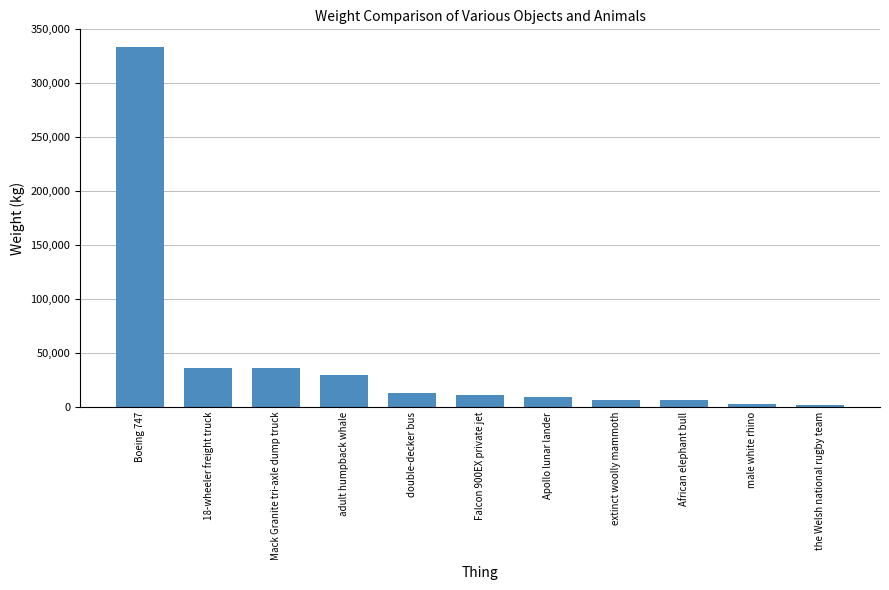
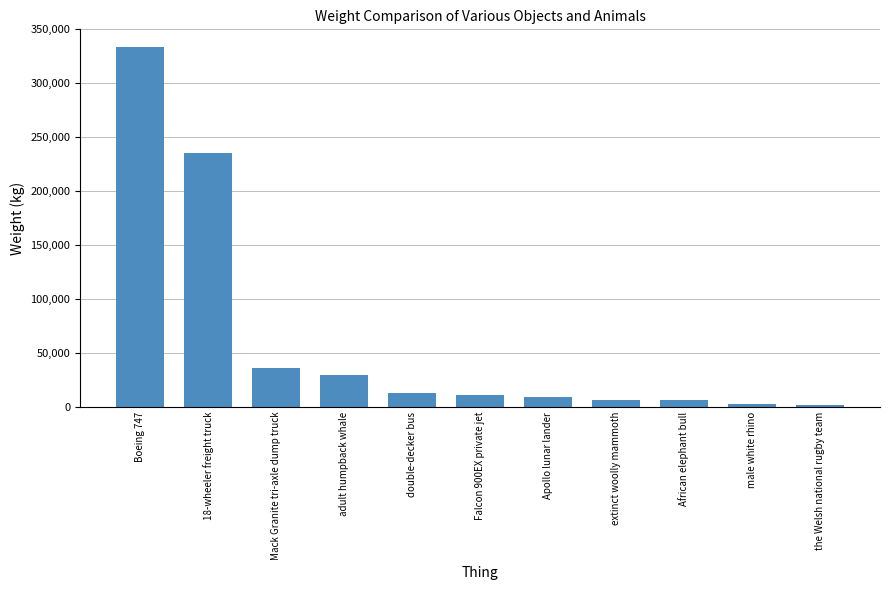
  {
    "Boeing 747": "333,000",
-   "18-wheeler freight truck": "36,000",
+   "18-wheeler freight truck": "236,000",
    "Mack Granite tri-axle dump truck": "36,000",
    "adult humpback whale": "30,000",
    "double-decker bus": "13,000",
    "Falcon 900EX private jet": "12,000",
    "Apollo lunar lander": "9,000",
    "extinct woolly mammoth": "6,000",
    "African elephant bull": "6,000"
  }
